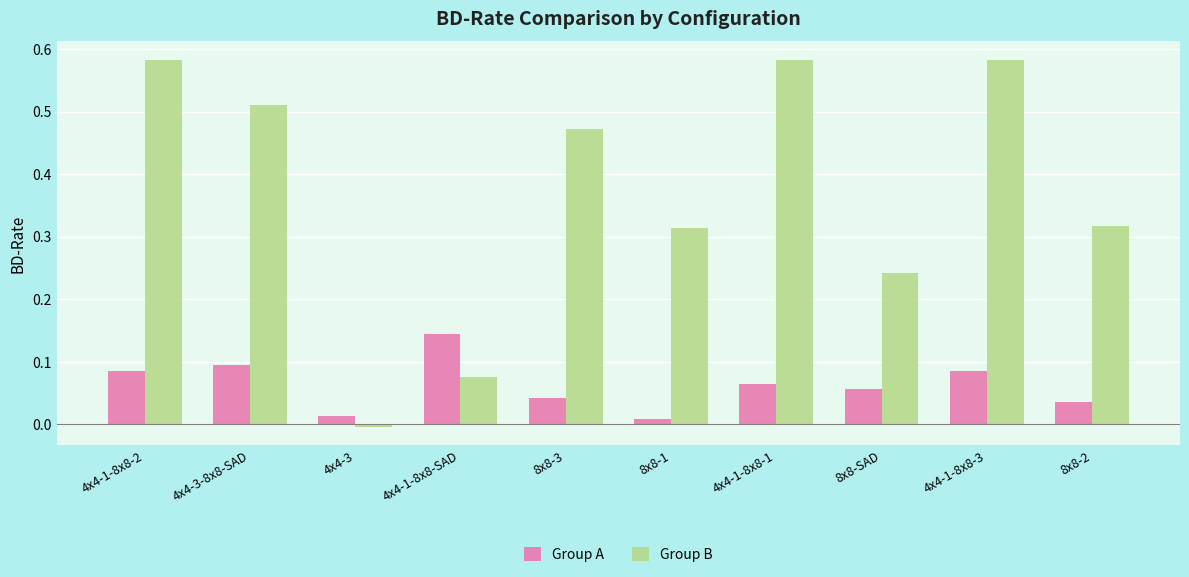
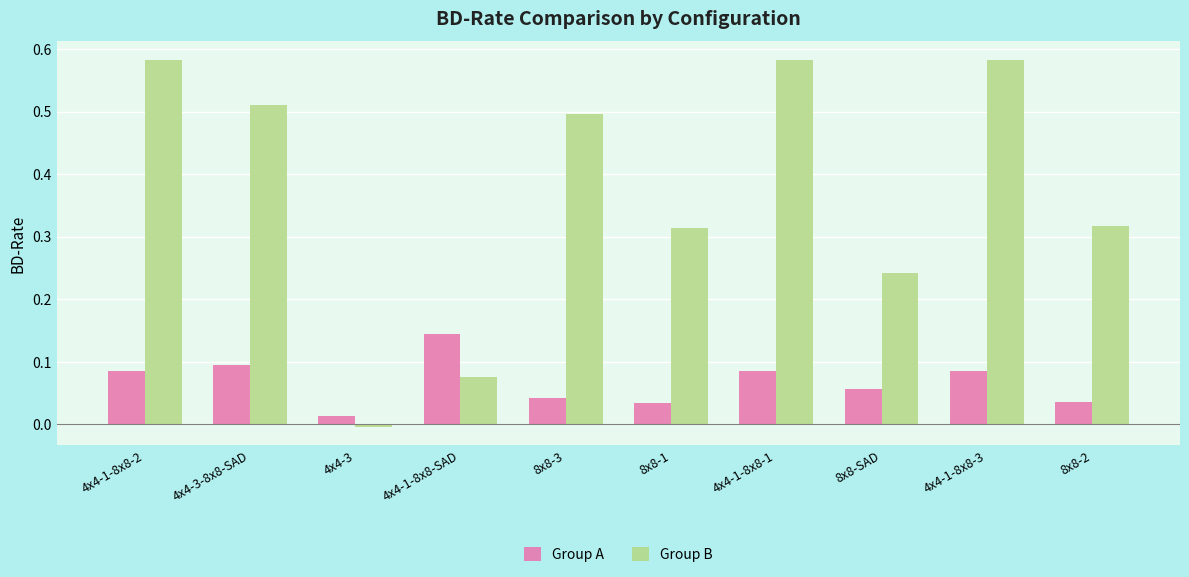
  {
    "Group A": {
      "4x4-1-8x8-2": 0.09,
      "4x4-3-8x8-SAD": 0.10,
      "4x4-3": 0.01,
      "4x4-1-8x8-SAD": 0.14,
      "8x8-3": 0.04,
-     "8x8-1": 0.01,
-     "4x4-1-8x8-1": 0.06,
+     "8x8-1": 0.03,
+     "4x4-1-8x8-1": 0.09,
      "8x8-SAD": 0.06,
      "4x4-1-8x8-3": 0.09,
      "8x8-2": 0.04
    },
    "Group B": {
      "4x4-1-8x8-2": 0.58,
      "4x4-3-8x8-SAD": 0.51,
      "4x4-3": 0.00,
      "4x4-1-8x8-SAD": 0.08,
-     "8x8-3": 0.47,
+     "8x8-3": 0.50,
      "8x8-1": 0.31,
      "4x4-1-8x8-1": 0.58,
      "8x8-SAD": 0.24,
      "4x4-1-8x8-3": 0.58,
      "8x8-2": 0.32
    }
  }
